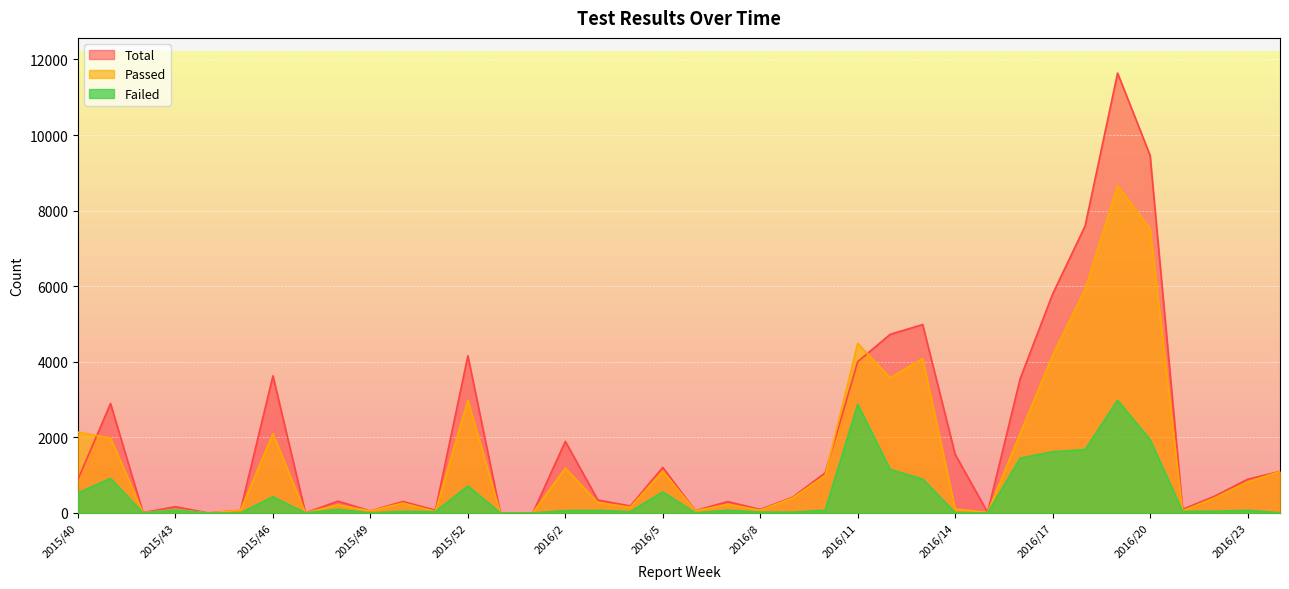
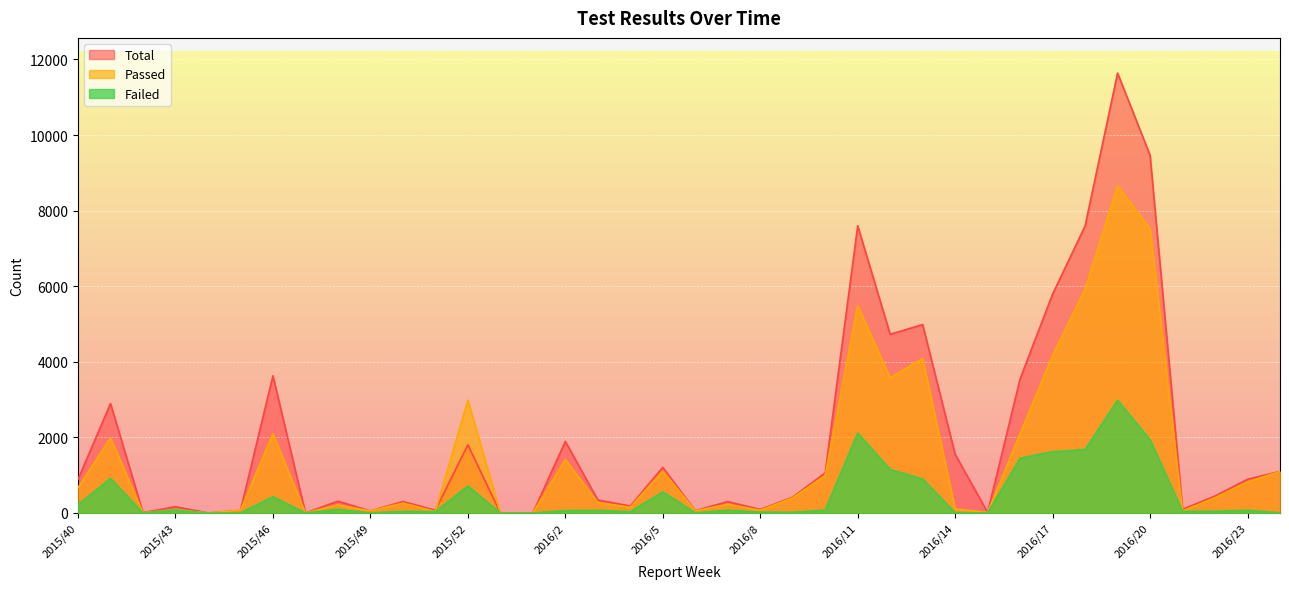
  {
    "Total": {
      "2015/40": 900,
      "2015/43": 200,
      "2015/46": 3600,
-     "2015/52": 4200,
+     "2015/52": 1800,
      "2016/2": 1900,
      "2016/5": 1200,
-     "2016/11": 4000,
+     "2016/11": 7600,
      "2016/14": 1600,
      "2016/17": 5800,
      "2016/20": 9500,
      "2016/23": 900
    },
    "Passed": {
-     "2015/40": 2100,
+     "2015/40": 700,
      "2015/46": 2100,
      "2015/52": 3000,
-     "2016/2": 1200,
+     "2016/2": 1400,
      "2016/5": 1100,
-     "2016/11": 4500,
+     "2016/11": 5500,
      "2016/14": 100,
      "2016/17": 4200,
      "2016/20": 7500,
      "2016/23": 800
    },
    "Failed": {
-     "2015/40": 500,
+     "2015/40": 200,
      "2015/46": 400,
      "2015/52": 700,
      "2016/2": 100,
      "2016/5": 600,
-     "2016/11": 2900,
+     "2016/11": 2100,
      "2016/14": 0,
      "2016/17": 1600,
      "2016/20": 1900,
      "2016/23": 100
    }
  }
